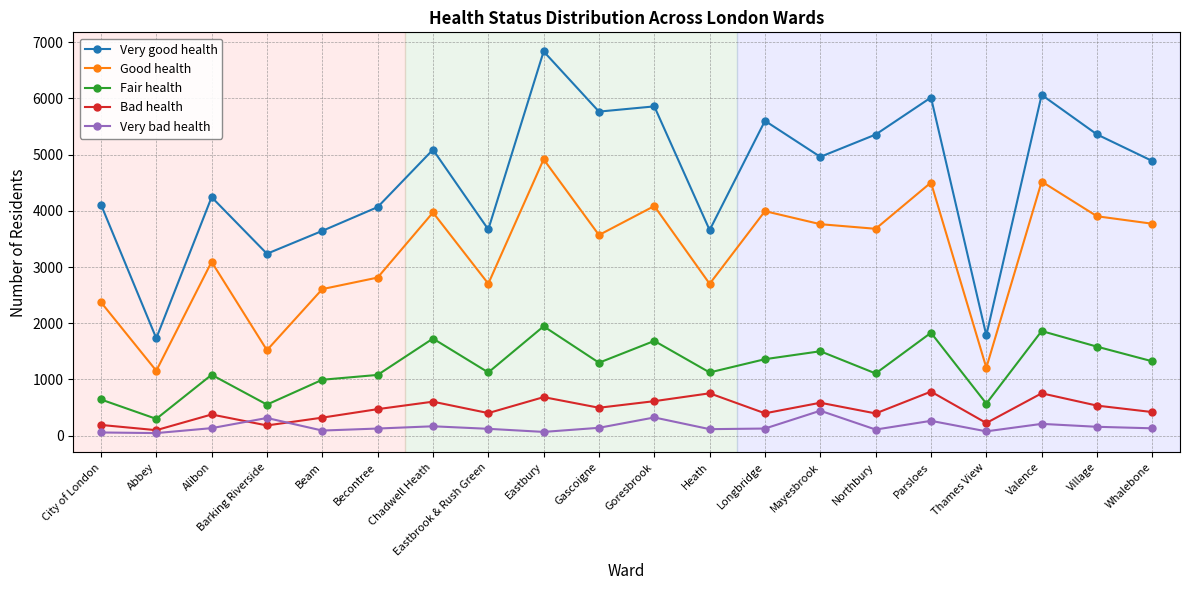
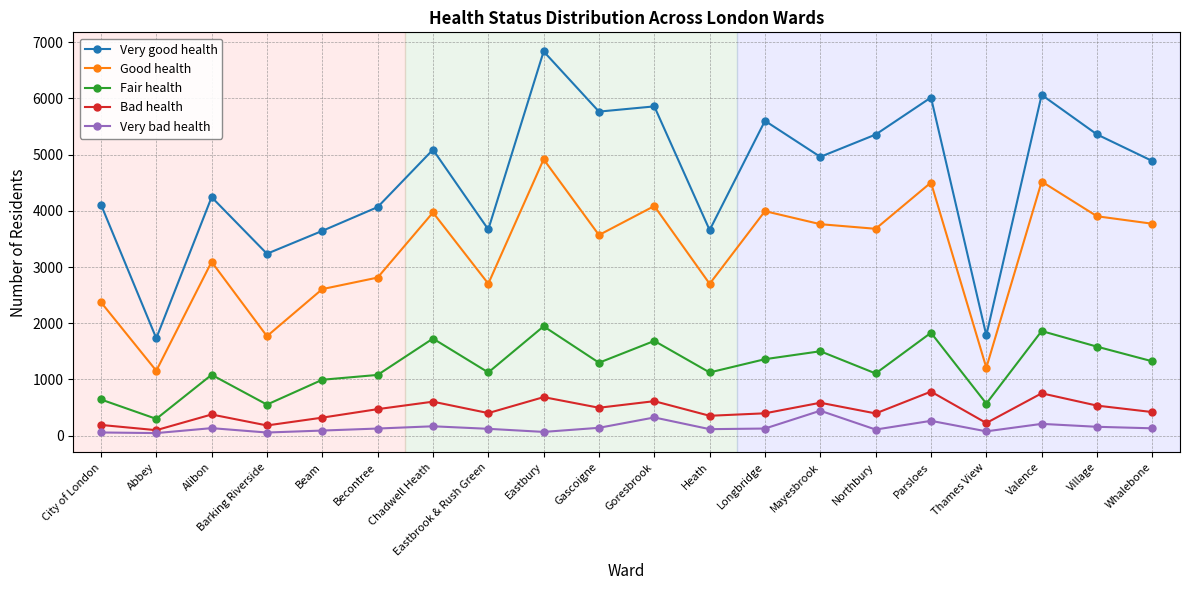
  {
    "Very good health": {
      "City of London": 4100,
      "Abbey": 1700,
      "Alibon": 4200,
      "Barking Riverside": 3200,
      "Beam": 3600,
      "Becontree": 4100,
      "Chadwell Heath": 5100,
      "Eastbrook & Rush Green": 3700,
      "Eastbury": 6800,
      "Gascoigne": 5800,
      "Goresbrook": 5900,
      "Heath": 3700,
      "Longbridge": 5600,
      "Mayesbrook": 5000,
      "Northbury": 5400,
      "Parsloes": 6000,
      "Thames View": 1800,
      "Valence": 6100,
      "Village": 5400,
      "Whalebone": 4900
    },
    "Good health": {
      "City of London": 2400,
      "Abbey": 1200,
      "Alibon": 3100,
-     "Barking Riverside": 1500,
+     "Barking Riverside": 1800,
      "Beam": 2600,
      "Becontree": 2800,
      "Chadwell Heath": 4000,
      "Eastbrook & Rush Green": 2700,
      "Eastbury": 4900,
      "Gascoigne": 3600,
      "Goresbrook": 4100,
      "Heath": 2700,
      "Longbridge": 4000,
      "Mayesbrook": 3800,
      "Northbury": 3700,
      "Parsloes": 4500,
      "Thames View": 1200,
      "Valence": 4500,
      "Village": 3900,
      "Whalebone": 3800
    },
    "Fair health": {
      "City of London": 600,
      "Abbey": 300,
      "Alibon": 1100,
      "Barking Riverside": 600,
      "Beam": 1000,
      "Becontree": 1100,
      "Chadwell Heath": 1700,
      "Eastbrook & Rush Green": 1100,
      "Eastbury": 1900,
      "Gascoigne": 1300,
      "Goresbrook": 1700,
      "Heath": 1100,
      "Longbridge": 1400,
      "Mayesbrook": 1500,
      "Northbury": 1100,
      "Parsloes": 1800,
      "Thames View": 600,
      "Valence": 1900,
      "Village": 1600,
      "Whalebone": 1300
    },
    "Bad health": {
      "City of London": 200,
      "Abbey": 100,
      "Alibon": 400,
      "Barking Riverside": 200,
      "Beam": 300,
      "Becontree": 500,
      "Chadwell Heath": 600,
      "Eastbrook & Rush Green": 400,
      "Eastbury": 700,
      "Gascoigne": 500,
      "Goresbrook": 600,
-     "Heath": 800,
+     "Heath": 400,
      "Longbridge": 400,
      "Mayesbrook": 600,
      "Northbury": 400,
      "Parsloes": 800,
      "Thames View": 200,
      "Valence": 800,
      "Village": 500,
      "Whalebone": 400
    },
    "Very bad health": {
      "City of London": 100,
      "Abbey": 0,
      "Alibon": 100,
-     "Barking Riverside": 300,
+     "Barking Riverside": 100,
      "Beam": 100,
      "Becontree": 100,
      "Chadwell Heath": 200,
      "Eastbrook & Rush Green": 100,
      "Eastbury": 100,
      "Gascoigne": 100,
      "Goresbrook": 300,
      "Heath": 100,
      "Longbridge": 100,
      "Mayesbrook": 400,
      "Northbury": 100,
      "Parsloes": 300,
      "Thames View": 100,
      "Valence": 200,
      "Village": 200,
      "Whalebone": 100
    }
  }
